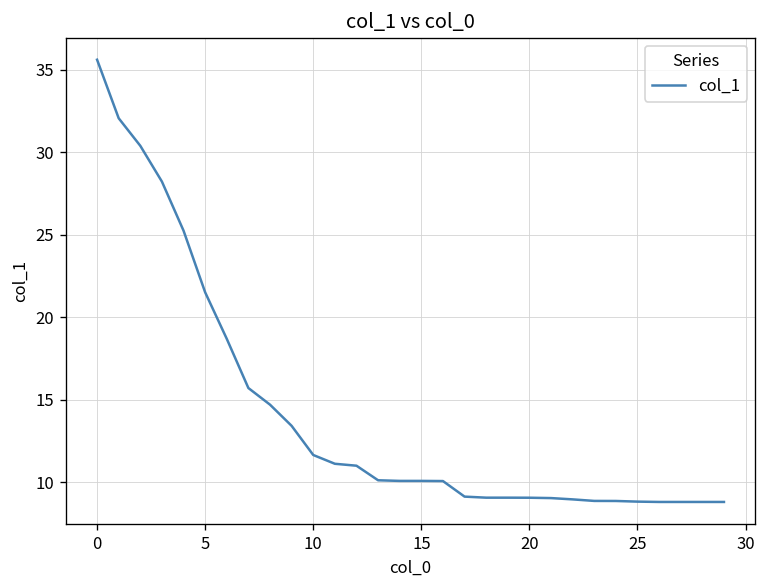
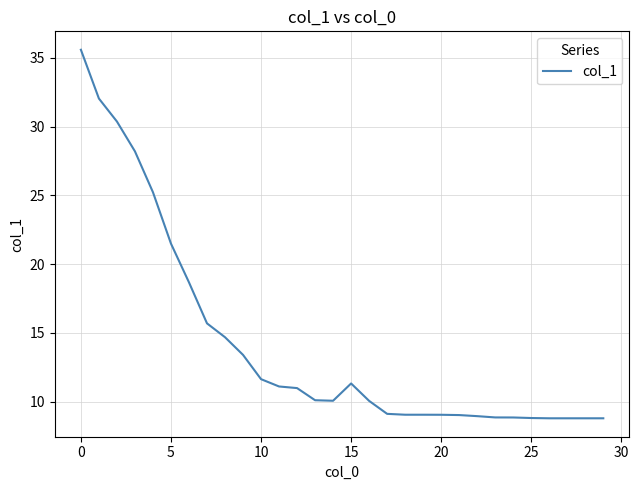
  {
    "0": 35.6,
    "5": 21.5,
    "10": 11.6,
-   "15": 10.1,
+   "15": 11.3,
    "20": 9.0,
    "25": 8.8
  }
